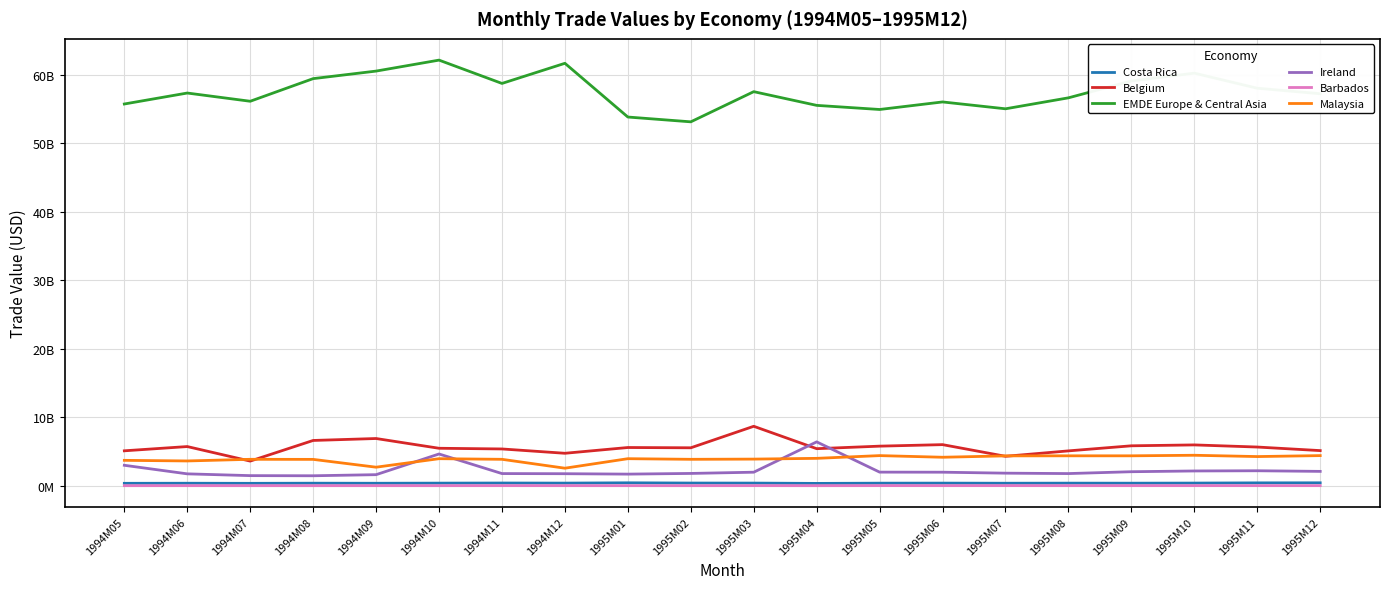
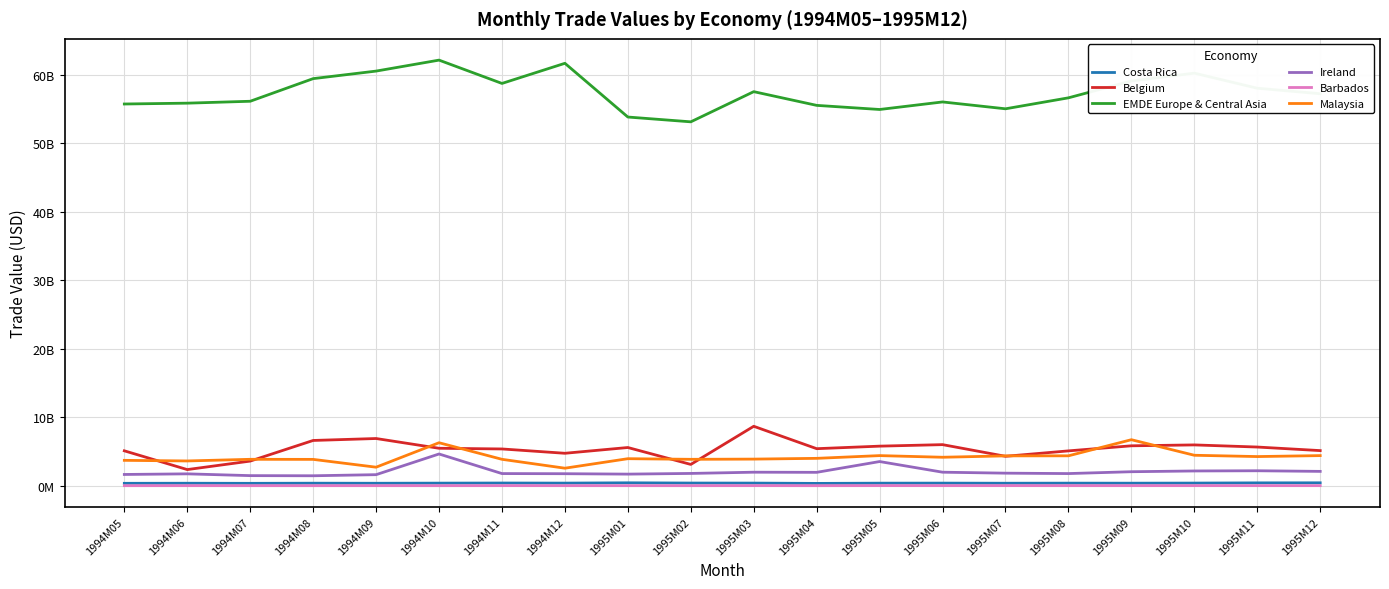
  {
    "Costa Rica": {
      "1994M10": 0,
      "1994M11": 0,
      "1995M01": 0,
      "1995M02": 0,
      "1995M11": 0,
      "1995M12": 0
    },
    "Belgium": {
      "1994M05": 5000000000,
-     "1994M06": 6000000000,
+     "1994M06": 2000000000,
      "1994M08": 7000000000,
      "1994M09": 7000000000,
      "1994M10": 5000000000,
      "1994M11": 5000000000,
      "1994M12": 5000000000,
      "1995M01": 6000000000,
-     "1995M02": 6000000000,
+     "1995M02": 3000000000,
      "1995M03": 9000000000,
      "1995M04": 5000000000,
      "1995M05": 6000000000,
      "1995M06": 6000000000,
      "1995M08": 5000000000,
      "1995M09": 6000000000,
      "1995M10": 6000000000,
      "1995M11": 6000000000,
      "1995M12": 5000000000
    },
    "EMDE Europe & Central Asia": {
      "1994M05": 56000000000,
-     "1994M06": 57000000000,
+     "1994M06": 56000000000,
      "1994M07": 56000000000,
      "1994M08": 59000000000,
      "1994M09": 61000000000,
      "1994M10": 62000000000,
      "1994M11": 59000000000,
      "1994M12": 62000000000,
      "1995M01": 54000000000,
      "1995M02": 53000000000,
      "1995M03": 58000000000,
      "1995M04": 56000000000,
      "1995M05": 55000000000,
      "1995M06": 56000000000,
      "1995M07": 55000000000,
      "1995M08": 57000000000
    },
    "Ireland": {
-     "1994M05": 3000000000,
+     "1994M05": 2000000000,
      "1994M06": 2000000000,
      "1994M07": 2000000000,
      "1994M08": 1000000000,
      "1994M09": 2000000000,
      "1994M10": 5000000000,
      "1994M11": 2000000000,
      "1994M12": 2000000000,
      "1995M01": 2000000000,
      "1995M02": 2000000000,
      "1995M03": 2000000000,
-     "1995M04": 6000000000,
-     "1995M05": 2000000000,
+     "1995M04": 2000000000,
+     "1995M05": 4000000000,
      "1995M06": 2000000000,
      "1995M07": 2000000000,
      "1995M08": 2000000000,
      "1995M09": 2000000000,
      "1995M10": 2000000000,
      "1995M11": 2000000000,
      "1995M12": 2000000000
    },
    "Barbados": {
      "1994M10": 0,
      "1994M11": 0,
      "1995M01": 0,
      "1995M02": 0,
      "1995M11": 0,
      "1995M12": 0
    },
    "Malaysia": {
      "1994M05": 4000000000,
      "1994M06": 4000000000,
      "1994M08": 4000000000,
      "1994M09": 3000000000,
-     "1994M10": 4000000000,
+     "1994M10": 6000000000,
      "1994M11": 4000000000,
      "1994M12": 3000000000,
      "1995M01": 4000000000,
      "1995M02": 4000000000,
      "1995M03": 4000000000,
      "1995M04": 4000000000,
      "1995M05": 4000000000,
      "1995M06": 4000000000,
      "1995M08": 4000000000,
-     "1995M09": 4000000000,
+     "1995M09": 7000000000,
      "1995M10": 4000000000,
      "1995M11": 4000000000,
      "1995M12": 4000000000
    }
  }
